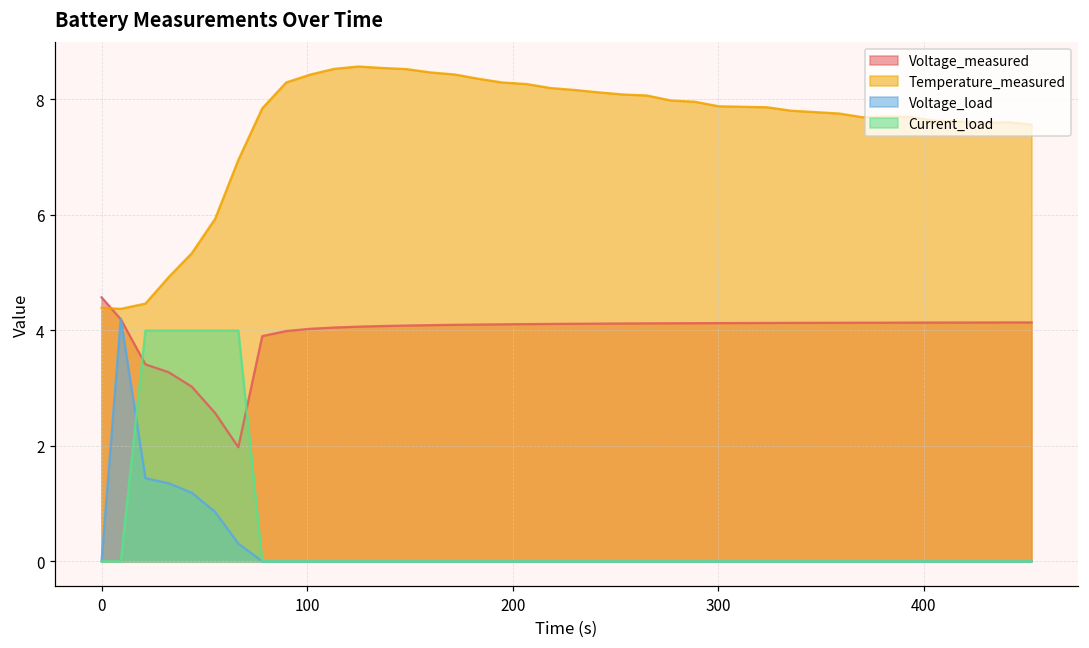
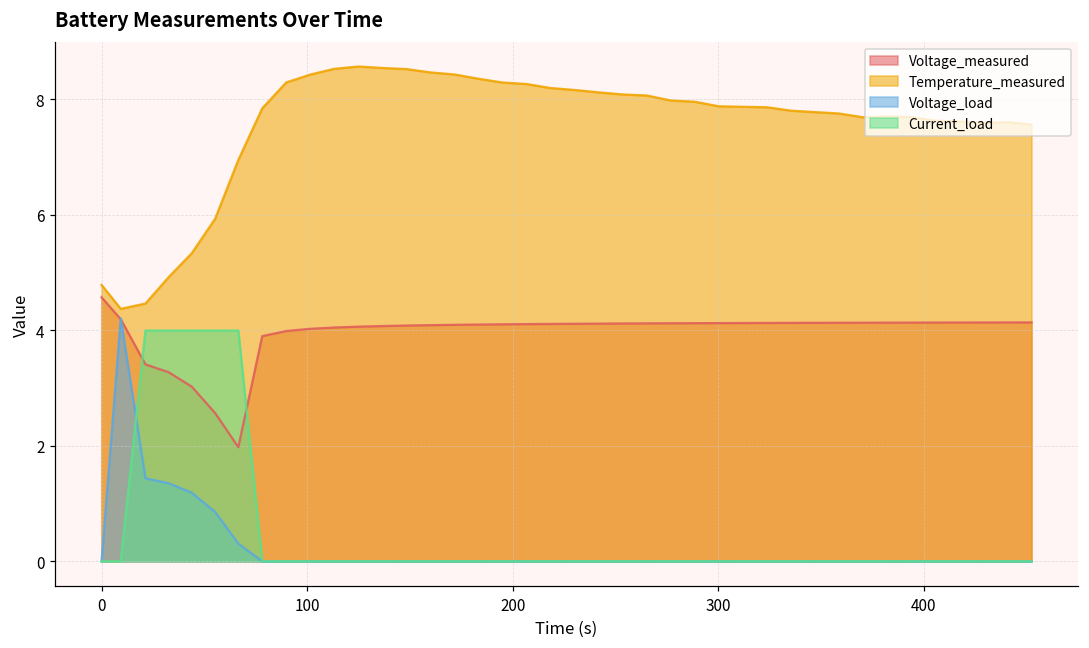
  {
    "Voltage_measured": {
      "0": 4.6
    },
    "Temperature_measured": {
-     "0": 4.4
+     "0": 4.8
    }
  }
